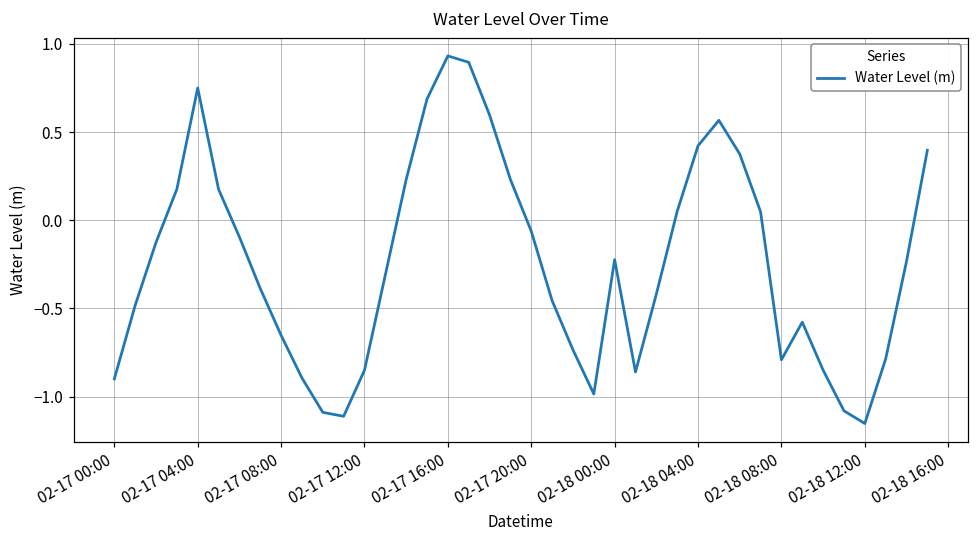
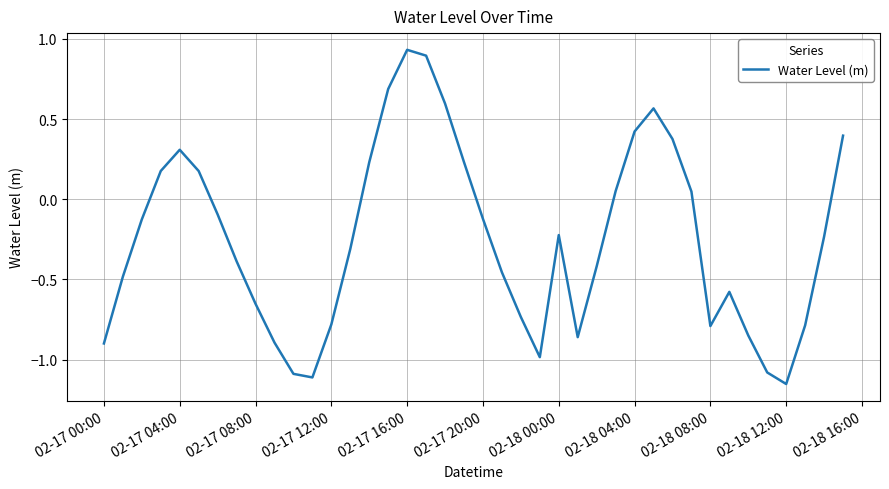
  {
    "02-17 00:00": -0.90,
-   "02-17 04:00": 0.75,
+   "02-17 04:00": 0.31,
    "02-17 08:00": -0.65,
-   "02-17 12:00": -0.85,
+   "02-17 12:00": -0.78,
    "02-17 16:00": 0.93,
-   "02-17 20:00": -0.06,
+   "02-17 20:00": -0.12,
    "02-18 00:00": -0.22,
    "02-18 04:00": 0.42,
    "02-18 08:00": -0.79,
    "02-18 12:00": -1.15
  }
